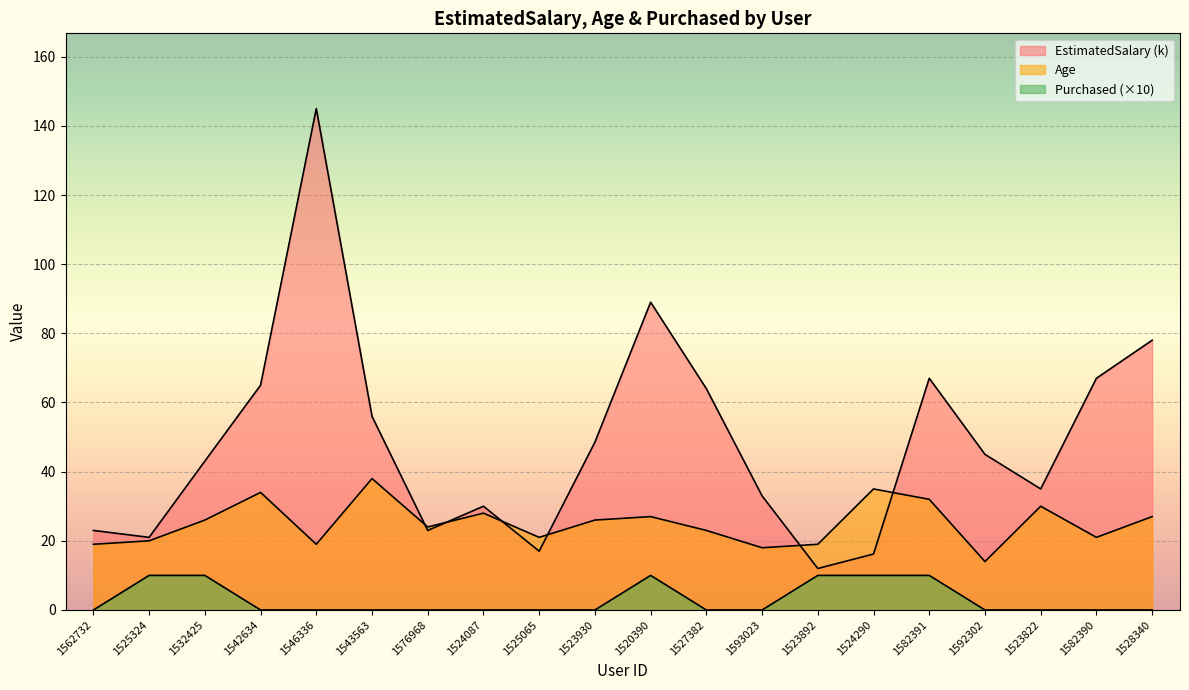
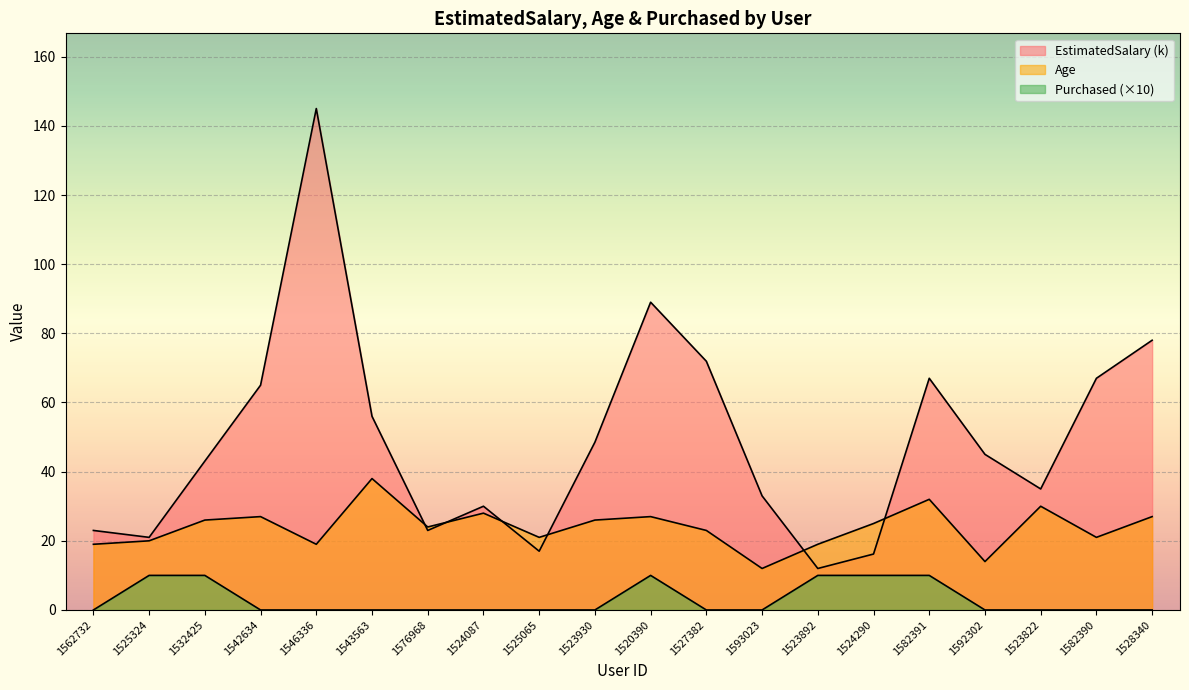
  {
    "EstimatedSalary (k)": {
      "1562732": 23,
      "1525324": 21,
      "1532425": 43,
      "1542634": 65,
      "1546336": 145,
      "1543563": 56,
      "1576968": 23,
      "1524087": 30,
      "1525065": 17,
      "1523930": 49,
      "1520390": 89,
-     "1527382": 64,
+     "1527382": 72,
      "1593023": 33,
      "1523892": 12,
      "1524290": 16,
      "1582391": 67,
      "1592302": 45,
      "1523822": 35,
      "1582390": 67,
      "1528340": 78
    },
    "Age": {
      "1562732": 19,
      "1525324": 20,
      "1532425": 26,
-     "1542634": 34,
+     "1542634": 27,
      "1546336": 19,
      "1543563": 38,
      "1576968": 24,
      "1524087": 28,
      "1525065": 21,
      "1523930": 26,
      "1520390": 27,
      "1527382": 23,
-     "1593023": 18,
+     "1593023": 12,
      "1523892": 19,
-     "1524290": 35,
+     "1524290": 25,
      "1582391": 32,
      "1592302": 14,
      "1523822": 30,
      "1582390": 21,
      "1528340": 27
    },
    "Purchased (×10)": {
      "1562732": 0,
      "1525324": 10,
      "1532425": 10,
      "1542634": 0,
      "1546336": 0,
      "1543563": 0,
      "1576968": 0,
      "1524087": 0,
      "1525065": 0,
      "1523930": 0,
      "1520390": 10,
      "1527382": 0,
      "1593023": 0,
      "1523892": 10,
      "1524290": 10,
      "1582391": 10,
      "1592302": 0,
      "1523822": 0,
      "1582390": 0,
      "1528340": 0
    }
  }
